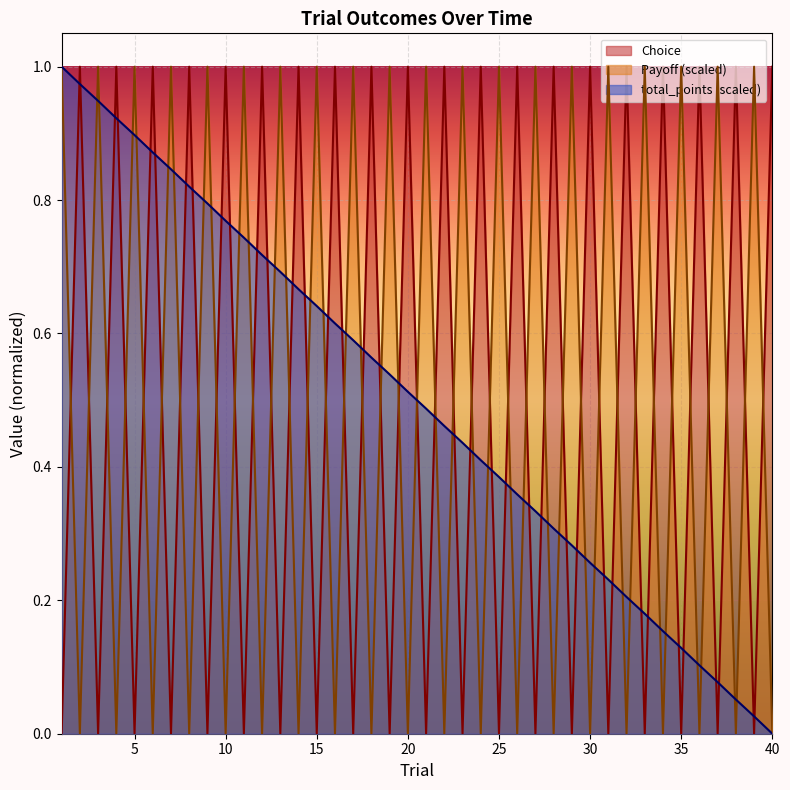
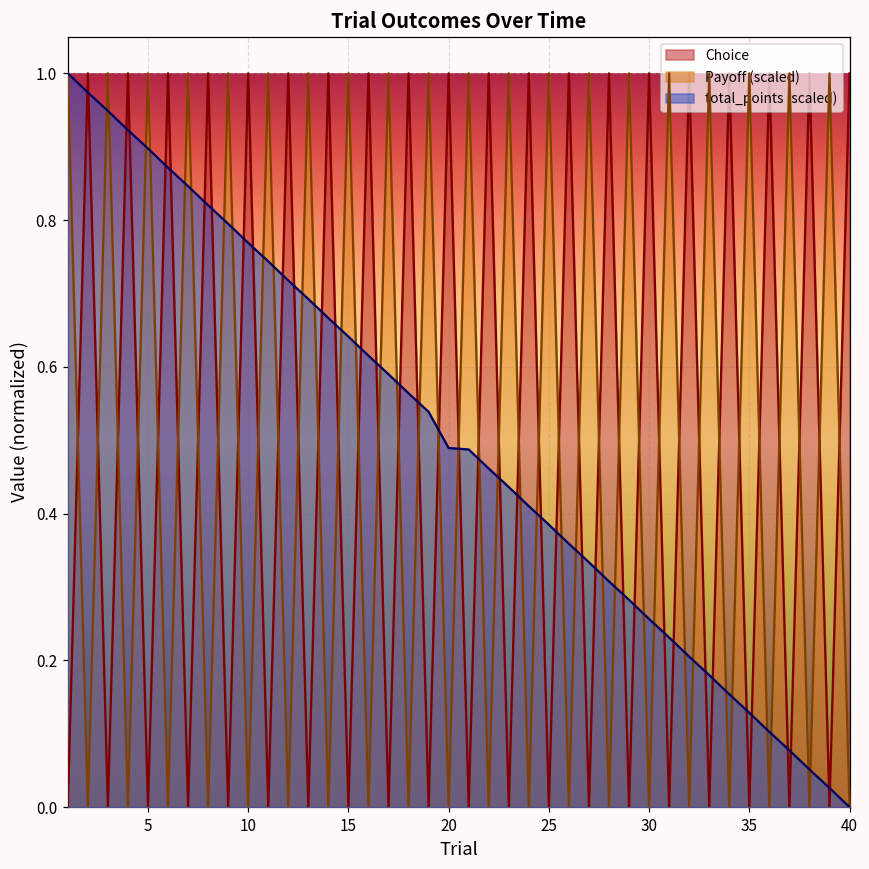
  {
    "Choice": {
      "5": 0.00,
      "10": 1.00,
      "15": 0.00,
      "20": 1.00,
      "25": 0.00,
      "30": 1.00,
      "35": 0.00,
      "40": 1.00
    },
    "Payoff (scaled)": {
      "5": 1.00,
      "10": 0.00,
      "15": 1.00,
      "20": 0.00,
      "25": 1.00,
      "30": 0.00
    },
    "total_points (scaled)": {
      "5": 0.90,
      "10": 0.77,
      "15": 0.64,
-     "20": 0.51,
+     "20": 0.49,
      "25": 0.38,
      "30": 0.26,
      "35": 0.13
    }
  }
